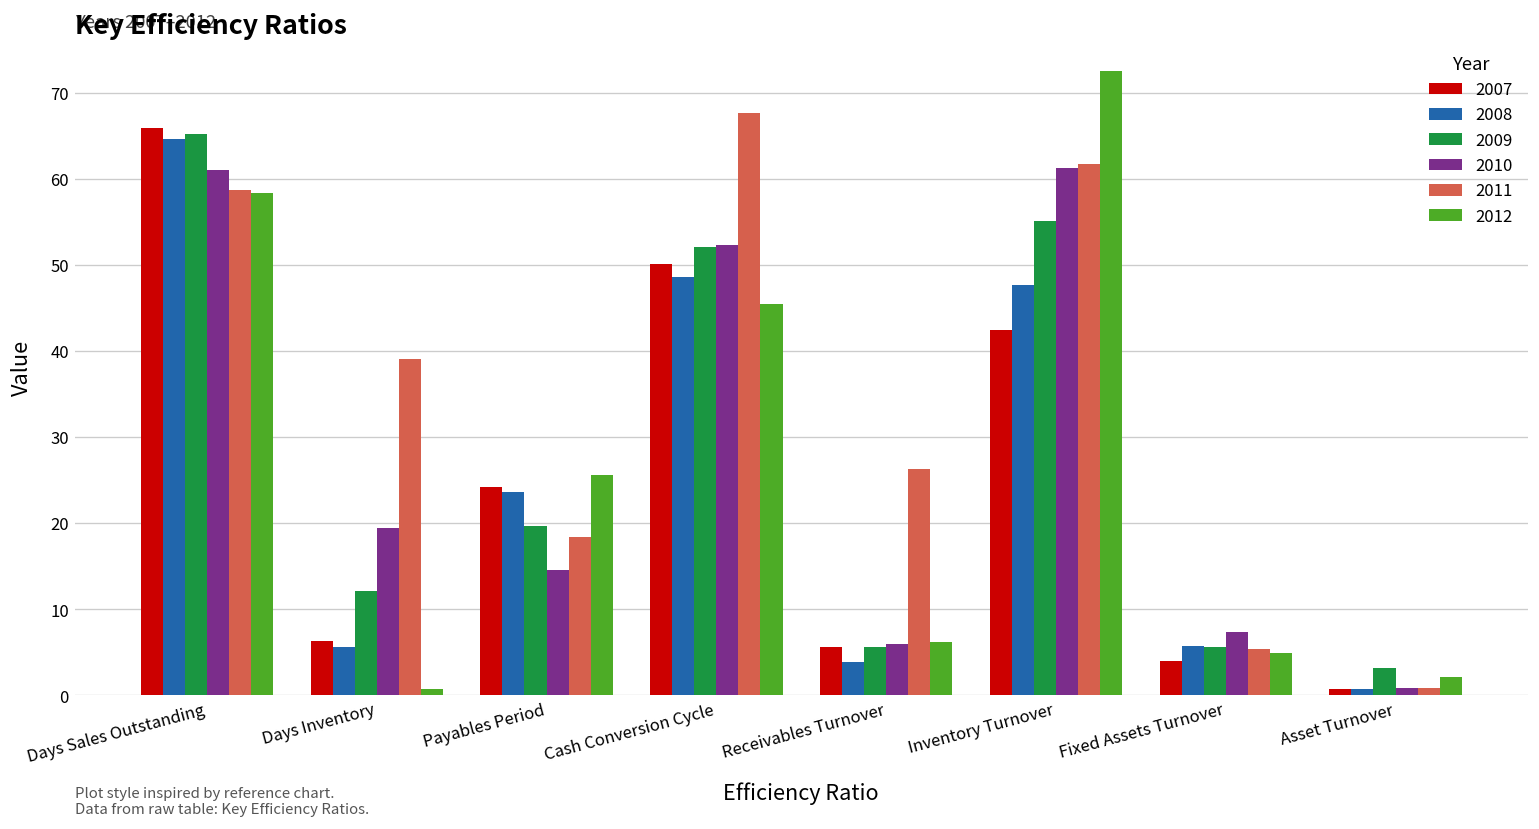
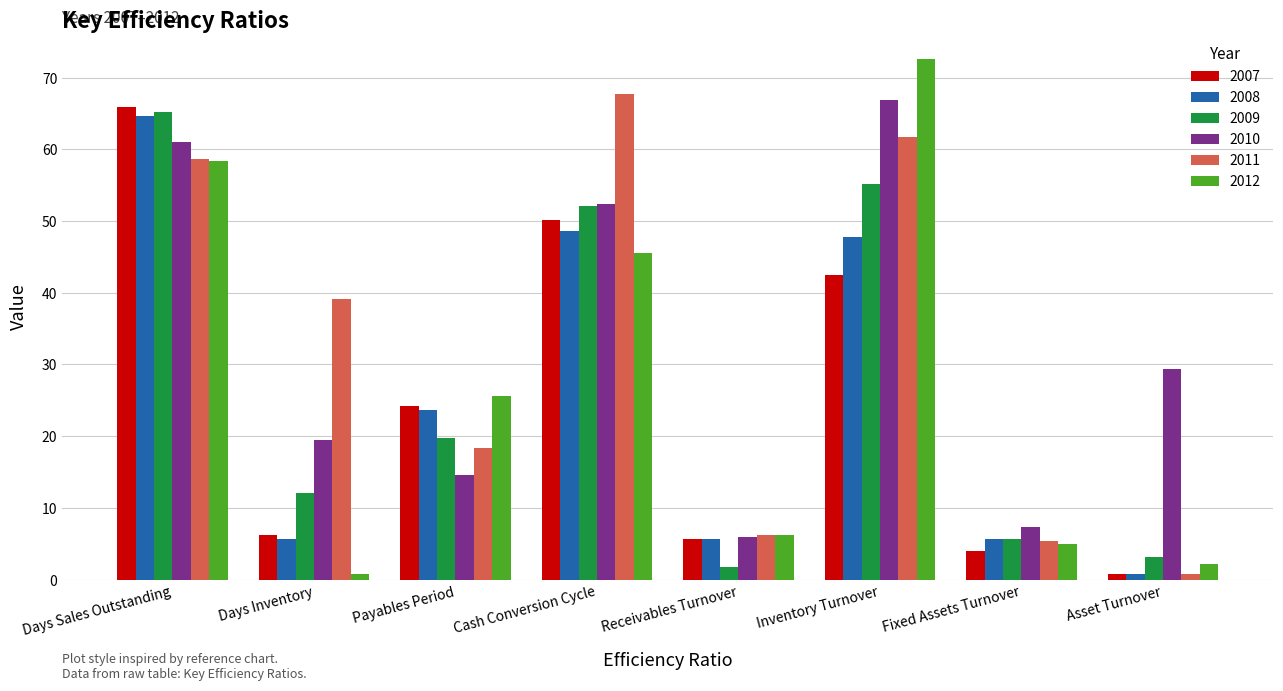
  {
    "2007": {
      "Days Sales Outstanding": 66,
      "Days Inventory": 6,
      "Payables Period": 24,
      "Cash Conversion Cycle": 50,
      "Receivables Turnover": 6,
      "Inventory Turnover": 42,
      "Fixed Assets Turnover": 4,
      "Asset Turnover": 1
    },
    "2008": {
      "Days Sales Outstanding": 65,
      "Days Inventory": 6,
      "Payables Period": 24,
      "Cash Conversion Cycle": 49,
-     "Receivables Turnover": 4,
+     "Receivables Turnover": 6,
      "Inventory Turnover": 48,
      "Fixed Assets Turnover": 6,
      "Asset Turnover": 1
    },
    "2009": {
      "Days Sales Outstanding": 65,
      "Days Inventory": 12,
      "Payables Period": 20,
      "Cash Conversion Cycle": 52,
-     "Receivables Turnover": 6,
+     "Receivables Turnover": 2,
      "Inventory Turnover": 55,
      "Fixed Assets Turnover": 6,
      "Asset Turnover": 3
    },
    "2010": {
      "Days Sales Outstanding": 61,
      "Days Inventory": 20,
      "Payables Period": 15,
      "Cash Conversion Cycle": 52,
      "Receivables Turnover": 6,
-     "Inventory Turnover": 61,
+     "Inventory Turnover": 67,
      "Fixed Assets Turnover": 7,
-     "Asset Turnover": 1
+     "Asset Turnover": 29
    },
    "2011": {
      "Days Sales Outstanding": 59,
      "Days Inventory": 39,
      "Payables Period": 18,
      "Cash Conversion Cycle": 68,
-     "Receivables Turnover": 26,
+     "Receivables Turnover": 6,
      "Inventory Turnover": 62,
      "Fixed Assets Turnover": 5,
      "Asset Turnover": 1
    },
    "2012": {
      "Days Sales Outstanding": 58,
      "Days Inventory": 1,
      "Payables Period": 26,
      "Cash Conversion Cycle": 46,
      "Receivables Turnover": 6,
      "Inventory Turnover": 73,
      "Fixed Assets Turnover": 5,
      "Asset Turnover": 2
    }
  }
